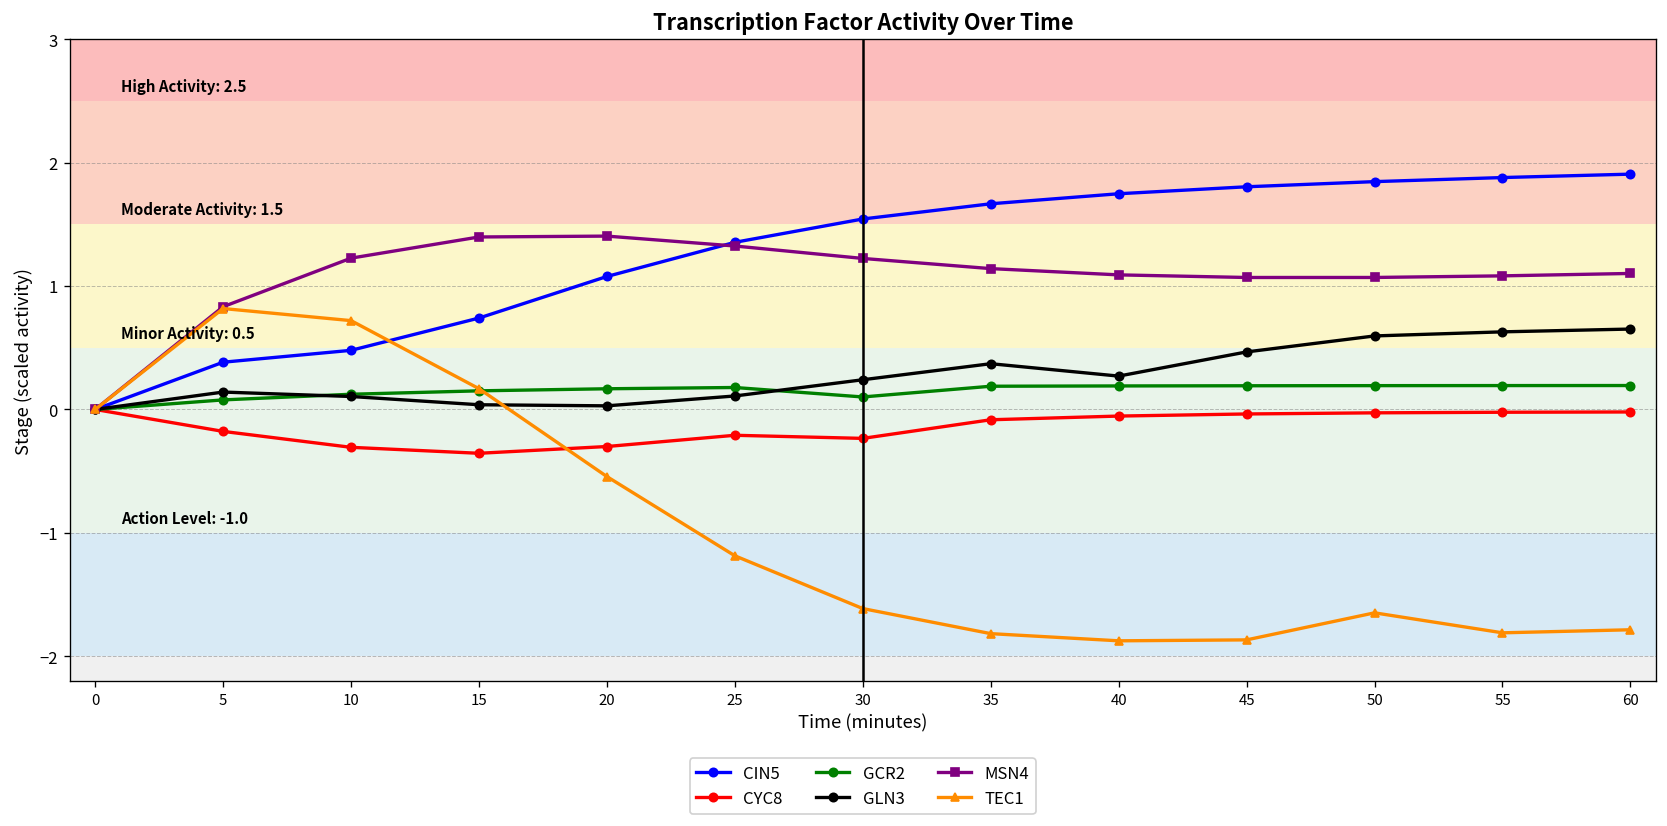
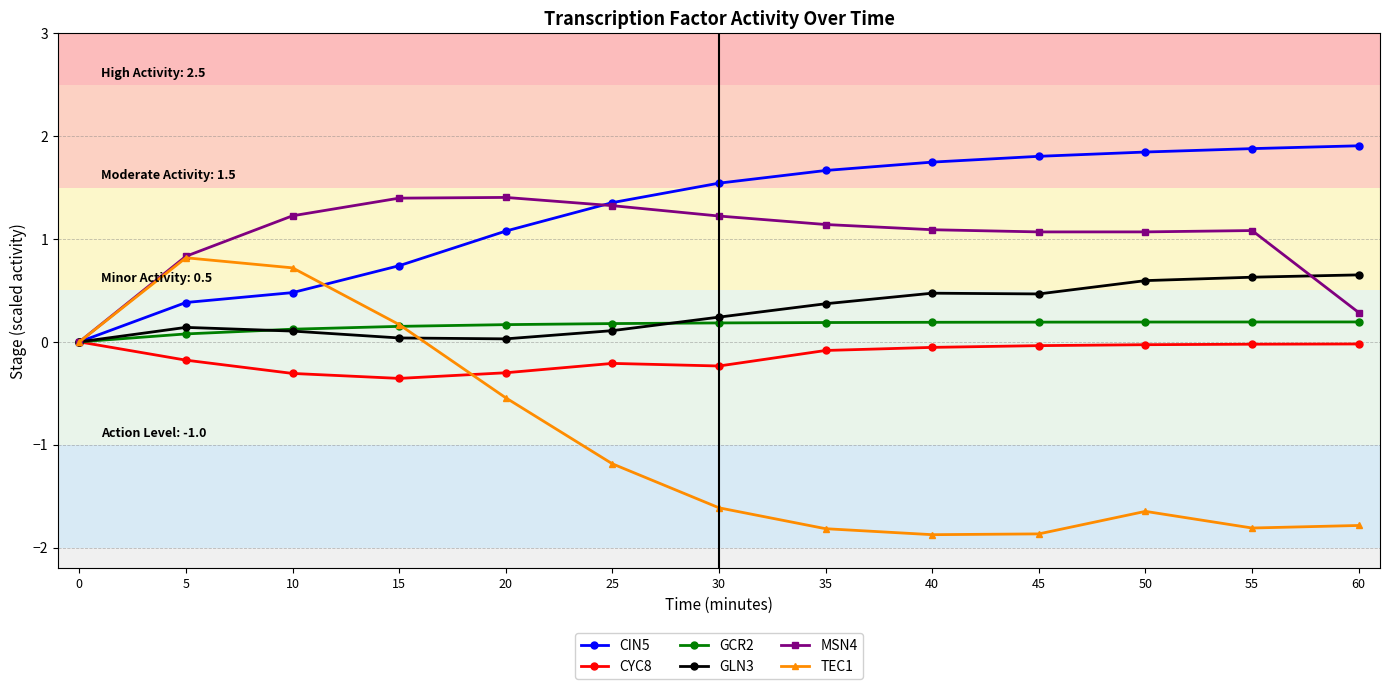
  {
    "CIN5": {
      "5": 0.38,
      "10": 0.48,
      "15": 0.74,
      "20": 1.08,
      "25": 1.35,
      "30": 1.54,
      "35": 1.67,
      "40": 1.75,
      "45": 1.80,
      "50": 1.85,
      "55": 1.88,
      "60": 1.91
    },
    "CYC8": {
      "5": -0.18,
      "10": -0.31,
      "15": -0.35,
      "20": -0.30,
      "25": -0.21,
      "30": -0.23,
      "35": -0.08,
      "40": -0.05,
      "45": -0.04,
      "50": -0.03,
      "55": -0.02,
      "60": -0.02
    },
    "GCR2": {
      "5": 0.08,
      "20": 0.17,
      "25": 0.18,
-     "30": 0.10,
+     "30": 0.18,
      "35": 0.19,
      "40": 0.19,
      "45": 0.19,
      "50": 0.19,
      "55": 0.19,
      "60": 0.19
    },
    "GLN3": {
      "5": 0.14,
      "15": 0.04,
      "20": 0.03,
      "25": 0.11,
      "30": 0.24,
      "35": 0.37,
-     "40": 0.27,
+     "40": 0.47,
      "45": 0.47,
      "50": 0.60,
      "55": 0.63,
      "60": 0.65
    },
    "MSN4": {
      "10": 1.23,
      "15": 1.40,
      "20": 1.40,
      "25": 1.32,
      "30": 1.22,
      "35": 1.14,
      "40": 1.09,
      "45": 1.07,
      "50": 1.07,
      "55": 1.08,
-     "60": 1.10
+     "60": 0.29
    },
    "TEC1": {
      "10": 0.72,
      "20": -0.54,
      "25": -1.19,
      "30": -1.61,
      "35": -1.82,
      "40": -1.87,
      "45": -1.87,
      "50": -1.65,
      "55": -1.81,
      "60": -1.78
    }
  }
